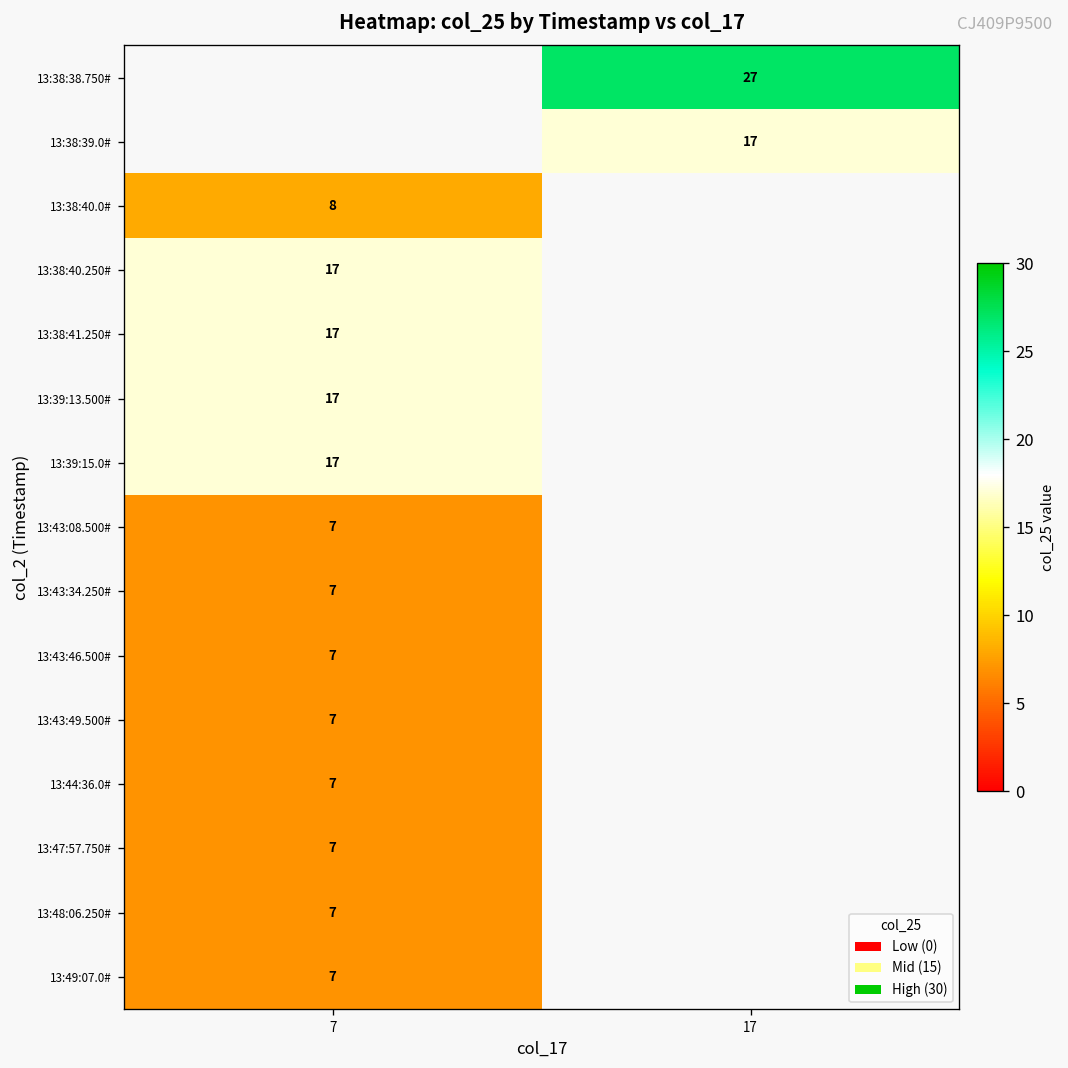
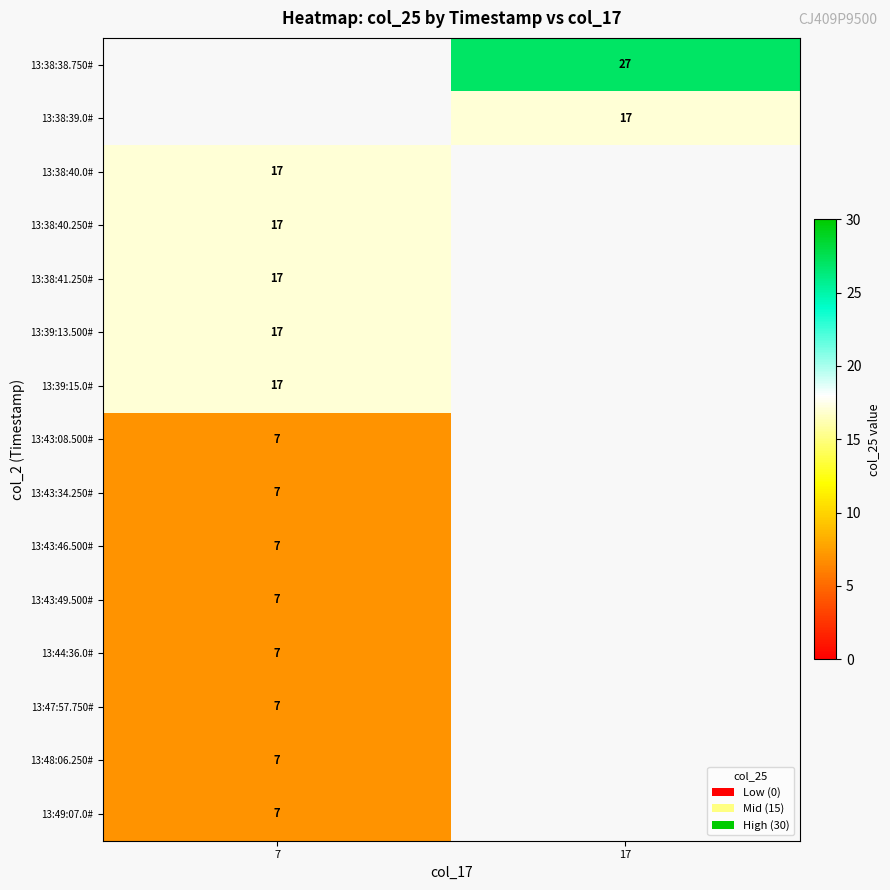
  {
    "13:38:40.0#": {
-     "7": 8
+     "7": 17
    }
  }
